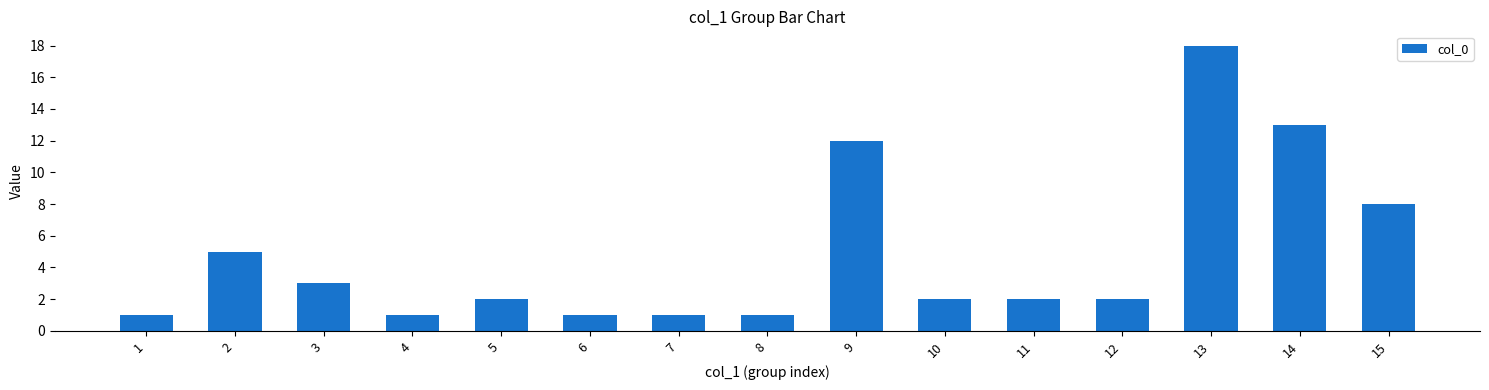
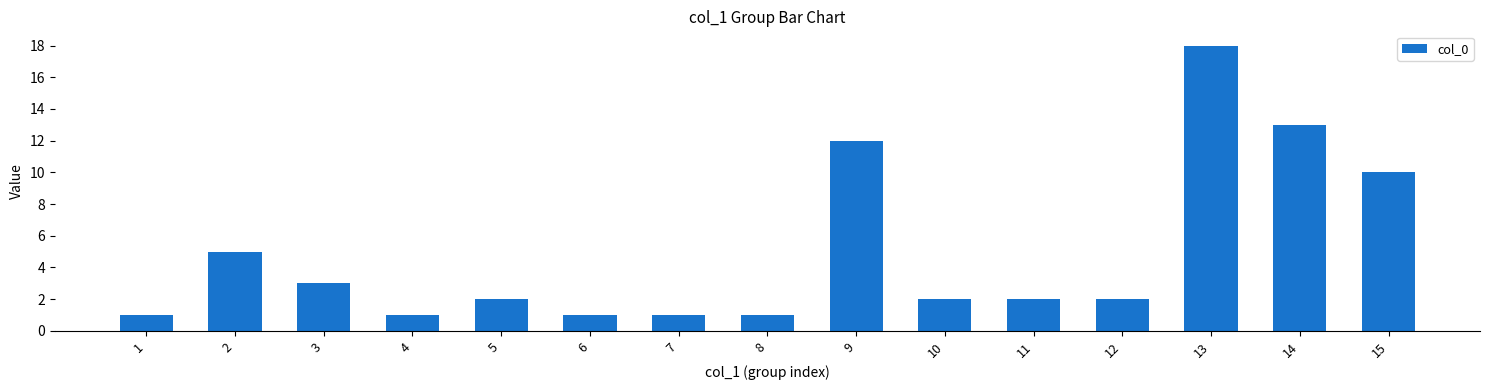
  {
    "1": 1,
    "2": 5,
    "3": 3,
    "4": 1,
    "5": 2,
    "6": 1,
    "7": 1,
    "8": 1,
    "9": 12,
    "10": 2,
    "11": 2,
    "12": 2,
    "13": 18,
    "14": 13,
-   "15": 8
+   "15": 10
  }
